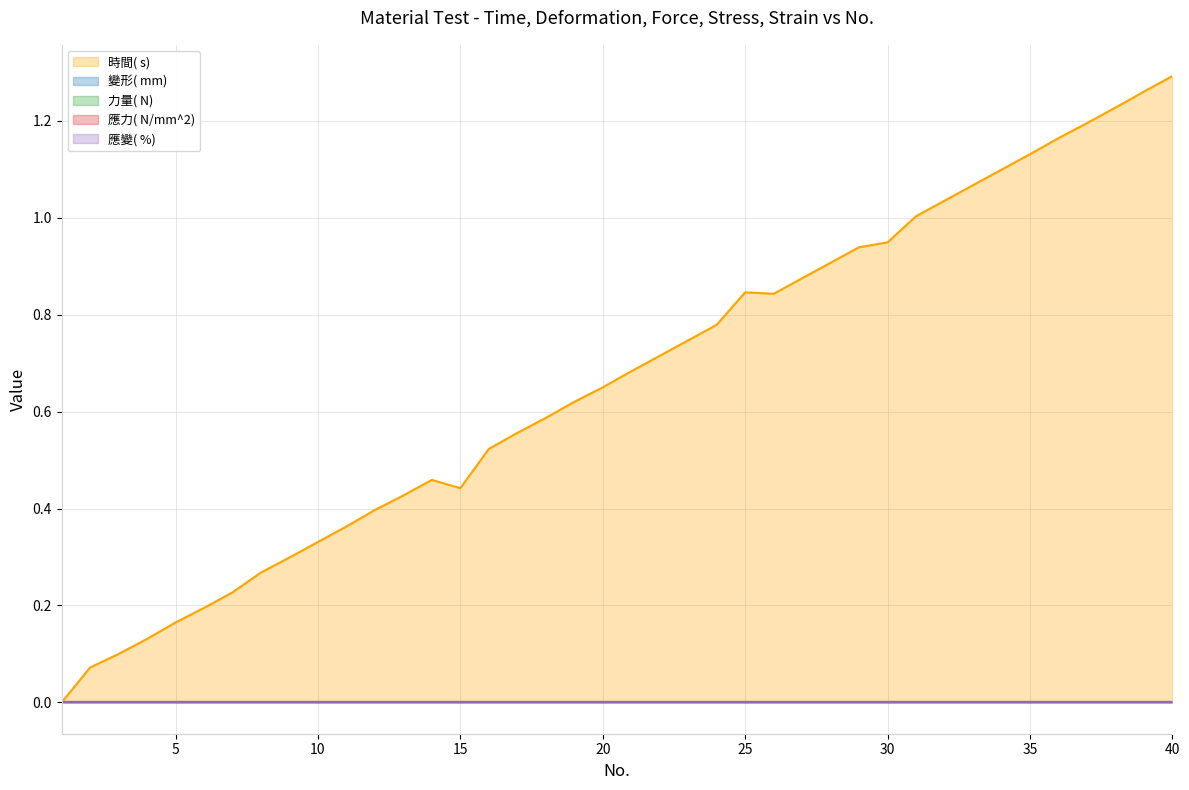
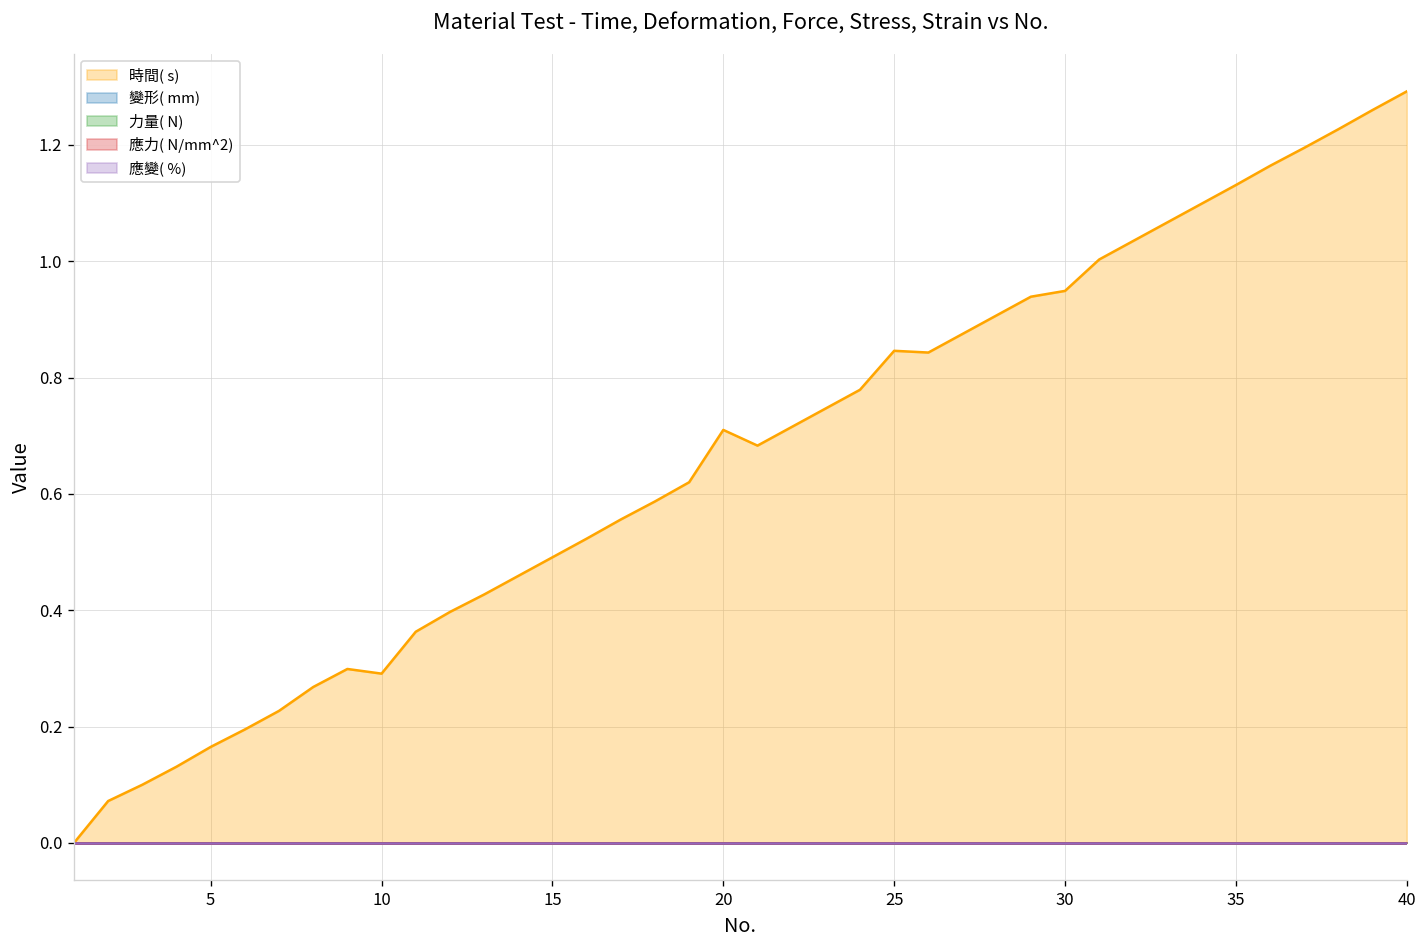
  {
    "時間( s)": {
      "5": 0.17,
-     "10": 0.33,
-     "15": 0.44,
-     "20": 0.65,
+     "10": 0.29,
+     "15": 0.49,
+     "20": 0.71,
      "25": 0.85,
      "30": 0.95,
      "35": 1.13,
      "40": 1.29
    },
    "應變( %)": {
      "5": 0.00,
      "10": 0.00,
      "15": 0.00,
      "20": 0.00,
      "25": 0.00,
      "30": 0.00,
      "35": 0.00,
      "40": 0.00
    }
  }
